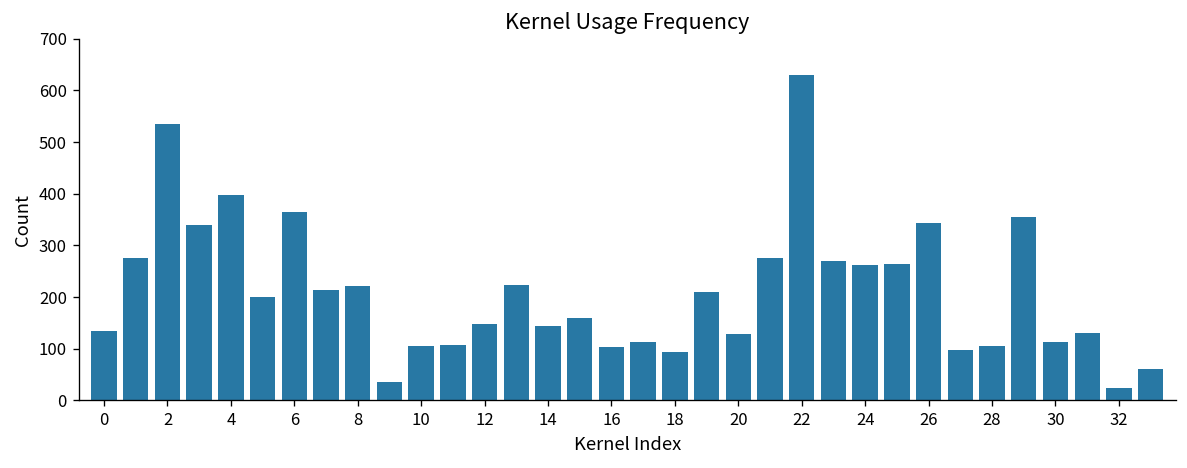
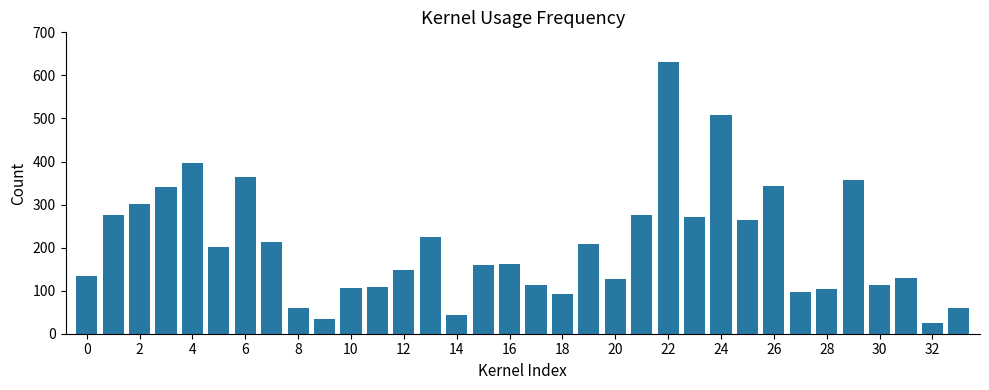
  {
    "0": 130,
-   "2": 540,
+   "2": 300,
    "4": 400,
    "6": 370,
-   "8": 220,
+   "8": 60,
    "10": 110,
    "12": 150,
-   "14": 140,
-   "16": 100,
+   "14": 40,
+   "16": 160,
    "18": 90,
    "20": 130,
    "22": 630,
-   "24": 260,
+   "24": 510,
    "26": 340,
    "28": 110,
    "30": 110,
    "32": 30
  }
